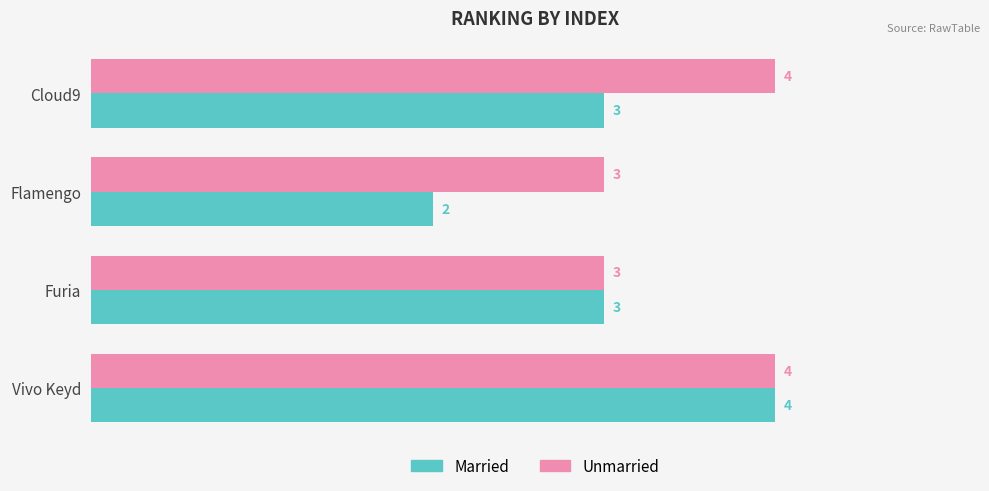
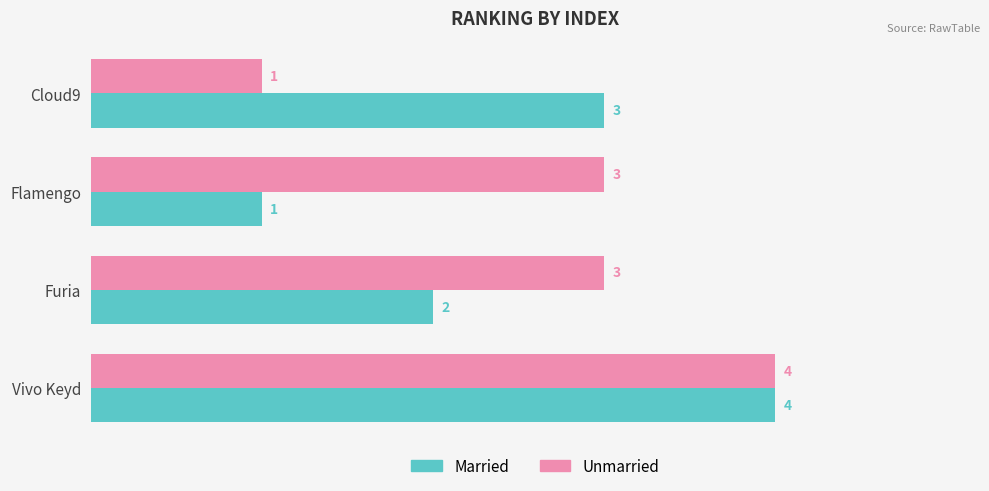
  {
    "Married": {
      "Cloud9": 3,
-     "Flamengo": 2,
-     "Furia": 3,
+     "Flamengo": 1,
+     "Furia": 2,
      "Vivo Keyd": 4
    },
    "Unmarried": {
-     "Cloud9": 4,
+     "Cloud9": 1,
      "Flamengo": 3,
      "Furia": 3,
      "Vivo Keyd": 4
    }
  }
